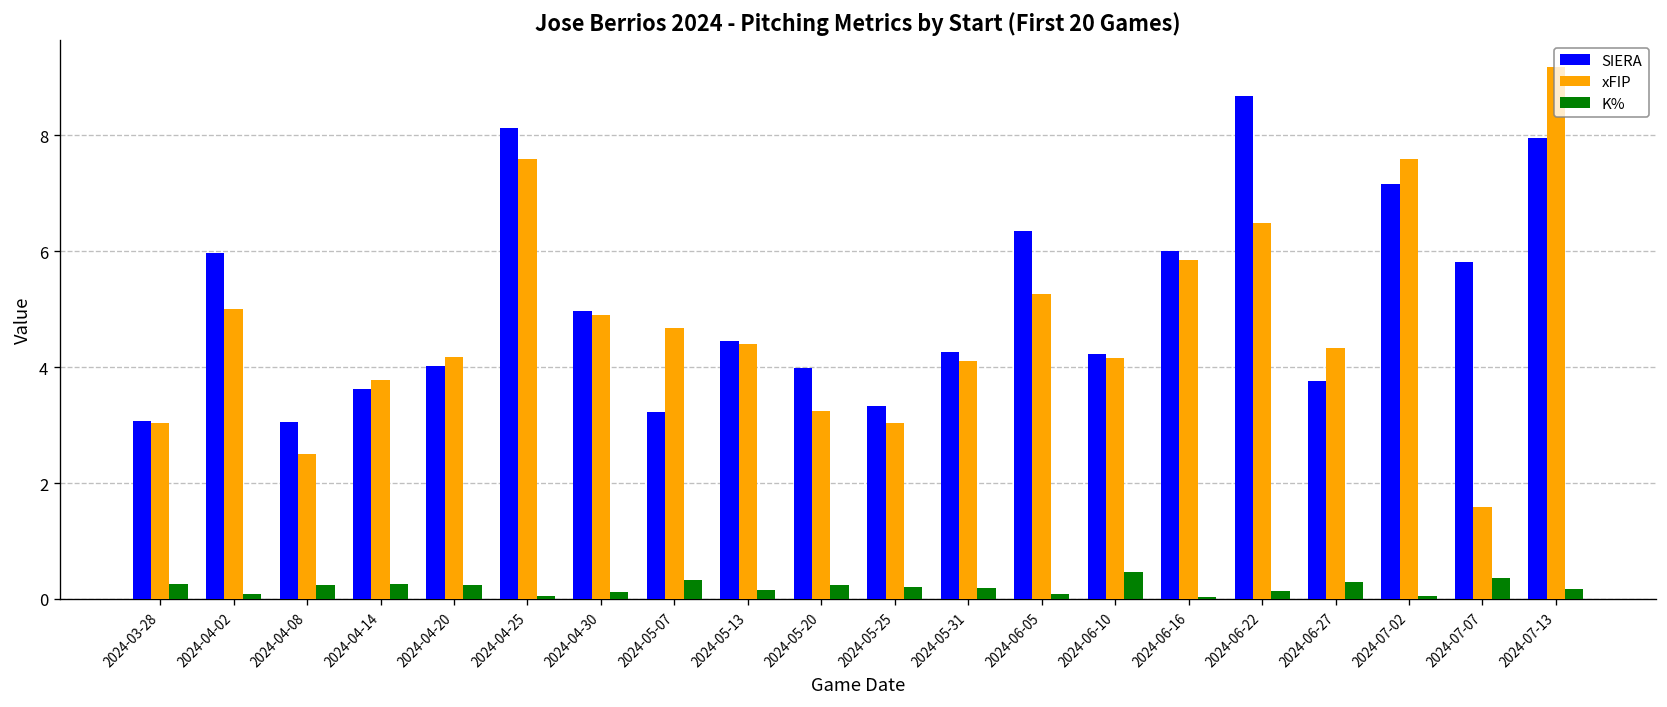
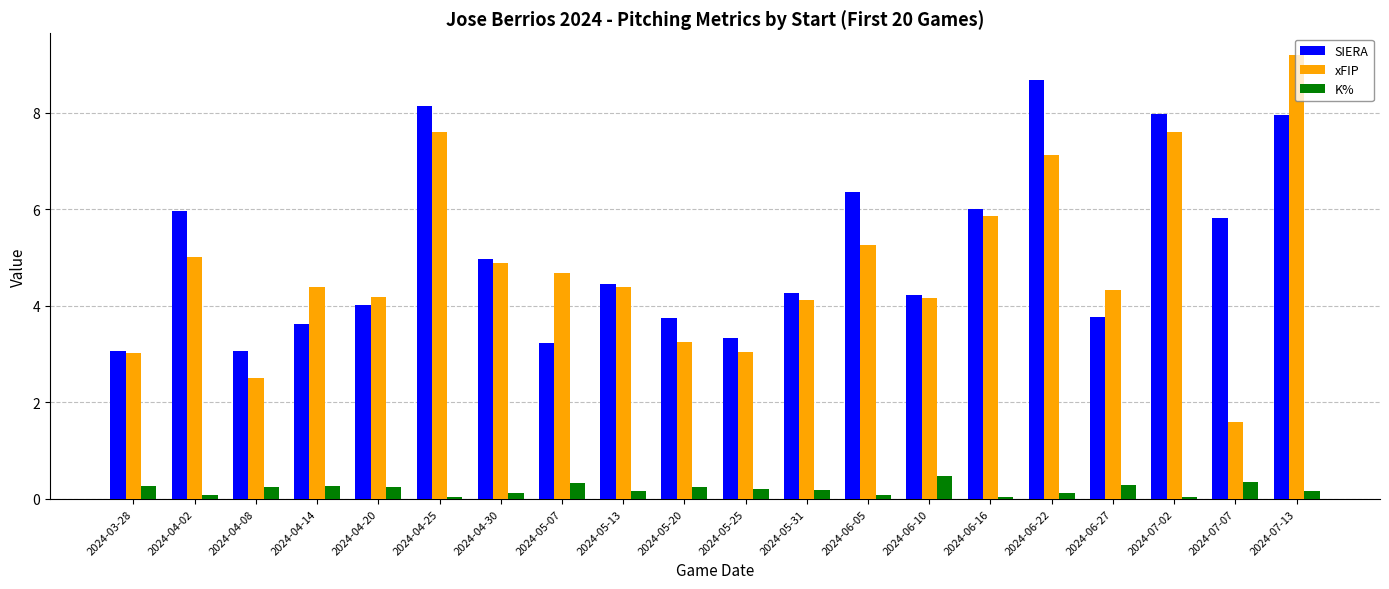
  {
    "SIERA": {
      "2024-03-28": 3.1,
      "2024-04-02": 6.0,
      "2024-04-08": 3.1,
      "2024-04-14": 3.6,
      "2024-04-20": 4.0,
      "2024-04-25": 8.1,
      "2024-04-30": 5.0,
      "2024-05-07": 3.2,
      "2024-05-13": 4.5,
-     "2024-05-20": 4.0,
+     "2024-05-20": 3.7,
      "2024-05-25": 3.3,
      "2024-05-31": 4.3,
      "2024-06-05": 6.4,
      "2024-06-10": 4.2,
      "2024-06-16": 6.0,
      "2024-06-22": 8.7,
      "2024-06-27": 3.8,
-     "2024-07-02": 7.2,
+     "2024-07-02": 8.0,
      "2024-07-07": 5.8,
      "2024-07-13": 8.0
    },
    "xFIP": {
      "2024-03-28": 3.0,
      "2024-04-02": 5.0,
      "2024-04-08": 2.5,
-     "2024-04-14": 3.8,
+     "2024-04-14": 4.4,
      "2024-04-20": 4.2,
      "2024-04-25": 7.6,
      "2024-04-30": 4.9,
      "2024-05-07": 4.7,
      "2024-05-13": 4.4,
      "2024-05-20": 3.2,
      "2024-05-25": 3.0,
      "2024-05-31": 4.1,
      "2024-06-05": 5.3,
      "2024-06-10": 4.2,
      "2024-06-16": 5.9,
-     "2024-06-22": 6.5,
+     "2024-06-22": 7.1,
      "2024-06-27": 4.3,
      "2024-07-02": 7.6,
      "2024-07-07": 1.6
    },
    "K%": {
      "2024-03-28": 0.3,
      "2024-04-02": 0.1,
      "2024-04-08": 0.2,
      "2024-04-14": 0.3,
      "2024-04-20": 0.2,
      "2024-04-30": 0.1,
      "2024-05-07": 0.3,
      "2024-05-13": 0.2,
      "2024-05-20": 0.2,
      "2024-05-25": 0.2,
      "2024-05-31": 0.2,
      "2024-06-05": 0.1,
      "2024-06-10": 0.5,
      "2024-06-22": 0.1,
      "2024-06-27": 0.3,
      "2024-07-07": 0.4,
      "2024-07-13": 0.2
    }
  }
